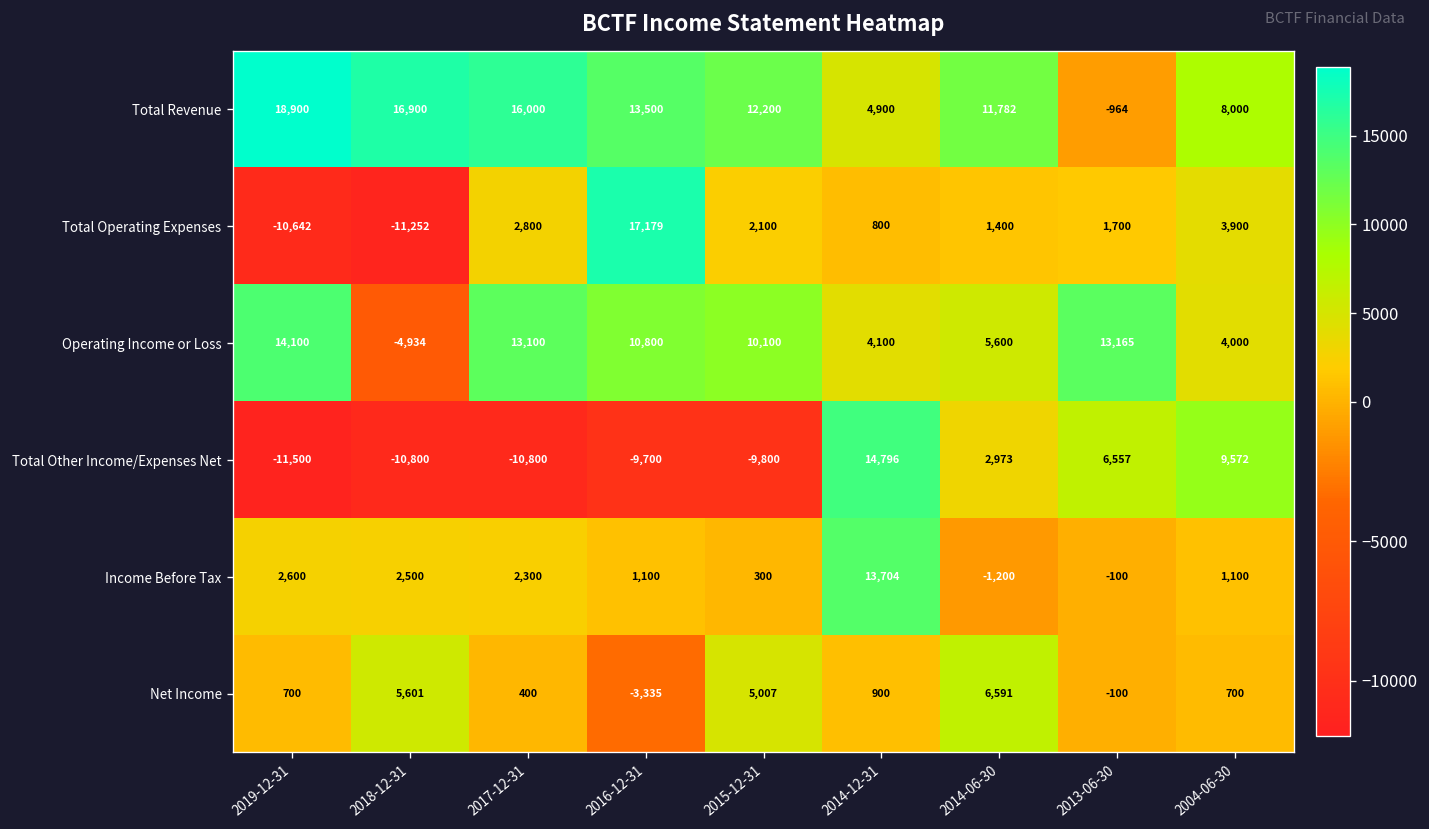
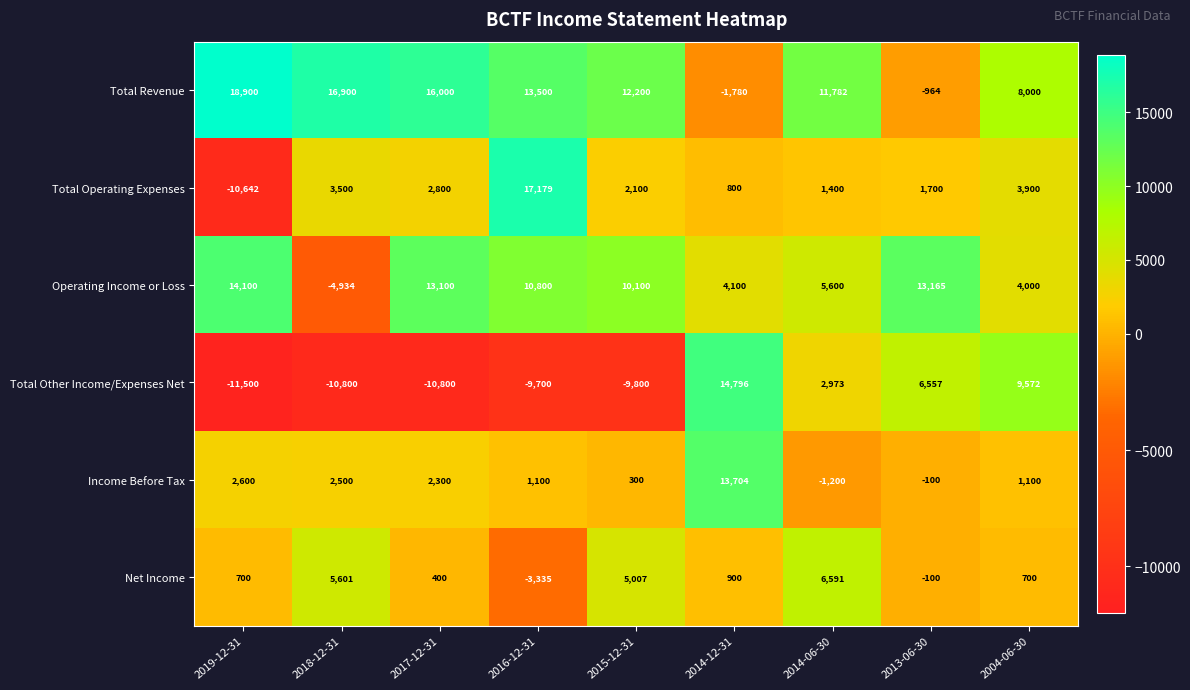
  {
    "Total Revenue": {
      "2019-12-31": "18,900",
      "2018-12-31": "16,900",
      "2017-12-31": "16,000",
      "2016-12-31": "13,500",
      "2015-12-31": "12,200",
-     "2014-12-31": "4,900",
+     "2014-12-31": "-1,780",
      "2014-06-30": "11,782",
      "2013-06-30": "-964",
      "2004-06-30": "8,000"
    },
    "Total Operating Expenses": {
      "2019-12-31": "-10,642",
-     "2018-12-31": "-11,252",
+     "2018-12-31": "3,500",
      "2017-12-31": "2,800",
      "2016-12-31": "17,179",
      "2015-12-31": "2,100",
      "2014-12-31": "800",
      "2014-06-30": "1,400",
      "2013-06-30": "1,700",
      "2004-06-30": "3,900"
    },
    "Operating Income or Loss": {
      "2019-12-31": "14,100",
      "2018-12-31": "-4,934",
      "2017-12-31": "13,100",
      "2016-12-31": "10,800",
      "2015-12-31": "10,100",
      "2014-12-31": "4,100",
      "2014-06-30": "5,600",
      "2013-06-30": "13,165",
      "2004-06-30": "4,000"
    },
    "Total Other Income/Expenses Net": {
      "2019-12-31": "-11,500",
      "2018-12-31": "-10,800",
      "2017-12-31": "-10,800",
      "2016-12-31": "-9,700",
      "2015-12-31": "-9,800",
      "2014-12-31": "14,796",
      "2014-06-30": "2,973",
      "2013-06-30": "6,557",
      "2004-06-30": "9,572"
    },
    "Income Before Tax": {
      "2019-12-31": "2,600",
      "2018-12-31": "2,500",
      "2017-12-31": "2,300",
      "2016-12-31": "1,100",
      "2015-12-31": "300",
      "2014-12-31": "13,704",
      "2014-06-30": "-1,200",
      "2013-06-30": "-100",
      "2004-06-30": "1,100"
    },
    "Net Income": {
      "2019-12-31": "700",
      "2018-12-31": "5,601",
      "2017-12-31": "400",
      "2016-12-31": "-3,335",
      "2015-12-31": "5,007",
      "2014-12-31": "900",
      "2014-06-30": "6,591",
      "2013-06-30": "-100",
      "2004-06-30": "700"
    }
  }
